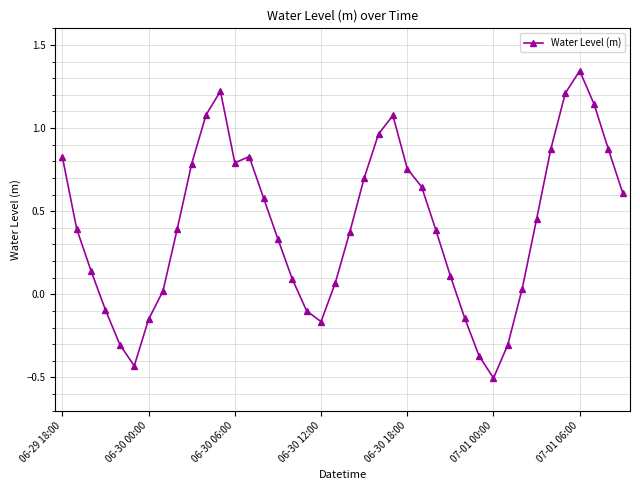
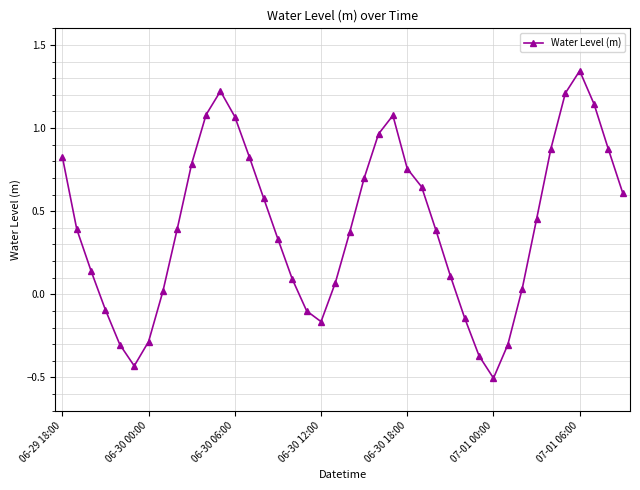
  {
    "06-29 18:00": 0.83,
-   "06-30 00:00": -0.15,
-   "06-30 06:00": 0.79,
+   "06-30 00:00": -0.28,
+   "06-30 06:00": 1.07,
    "06-30 12:00": -0.16,
    "06-30 18:00": 0.76,
    "07-01 00:00": -0.50,
    "07-01 06:00": 1.34
  }
